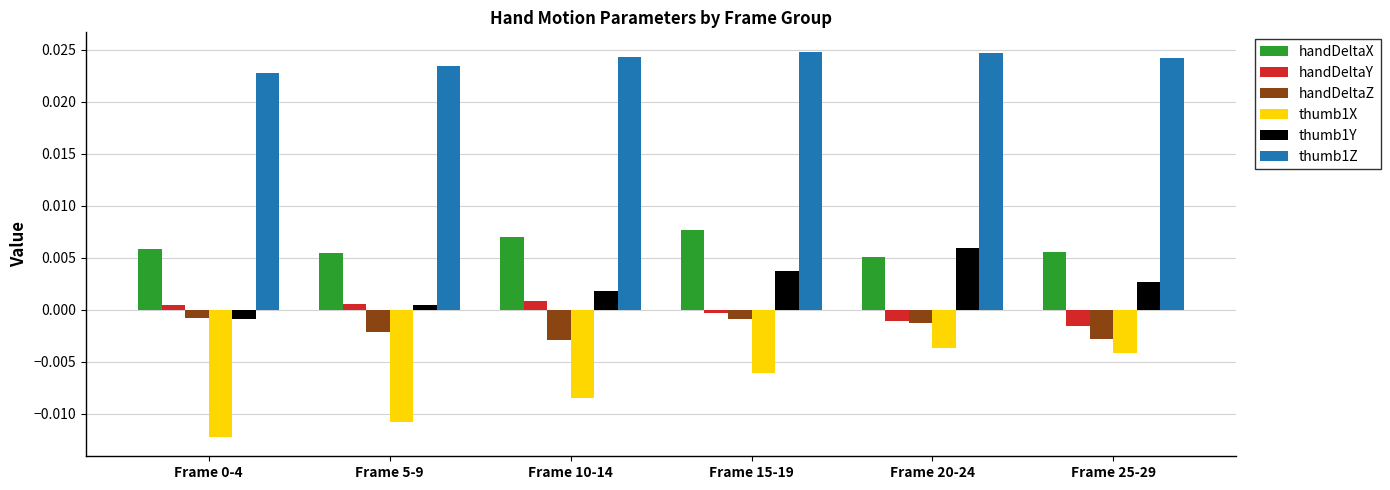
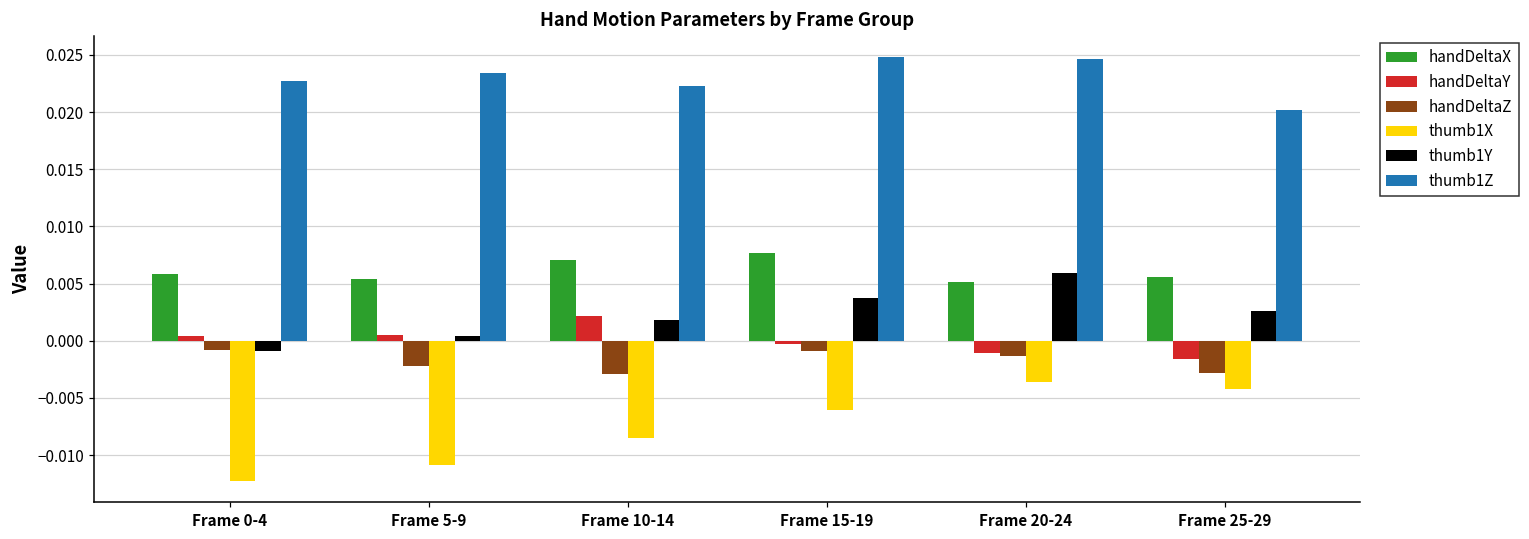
  {
    "handDeltaX": {
      "Frame 0-4": 0.0058,
      "Frame 5-9": 0.0054,
      "Frame 10-14": 0.0070,
      "Frame 15-19": 0.0077,
      "Frame 20-24": 0.0051,
      "Frame 25-29": 0.0055
    },
    "handDeltaY": {
      "Frame 0-4": 0.0004,
      "Frame 5-9": 0.0005,
-     "Frame 10-14": 0.0009,
+     "Frame 10-14": 0.0022,
      "Frame 15-19": -0.0003,
      "Frame 20-24": -0.0010,
      "Frame 25-29": -0.0016
    },
    "handDeltaZ": {
      "Frame 0-4": -0.0008,
      "Frame 5-9": -0.0022,
      "Frame 10-14": -0.0029,
      "Frame 15-19": -0.0009,
      "Frame 20-24": -0.0013,
      "Frame 25-29": -0.0028
    },
    "thumb1X": {
      "Frame 0-4": -0.0122,
      "Frame 5-9": -0.0108,
      "Frame 10-14": -0.0085,
      "Frame 15-19": -0.0061,
      "Frame 20-24": -0.0036,
      "Frame 25-29": -0.0042
    },
    "thumb1Y": {
      "Frame 0-4": -0.0009,
      "Frame 5-9": 0.0004,
      "Frame 10-14": 0.0018,
      "Frame 15-19": 0.0037,
      "Frame 20-24": 0.0059,
      "Frame 25-29": 0.0026
    },
    "thumb1Z": {
      "Frame 0-4": 0.0227,
      "Frame 5-9": 0.0235,
-     "Frame 10-14": 0.0243,
+     "Frame 10-14": 0.0223,
      "Frame 15-19": 0.0248,
      "Frame 20-24": 0.0247,
-     "Frame 25-29": 0.0242
+     "Frame 25-29": 0.0202
    }
  }
